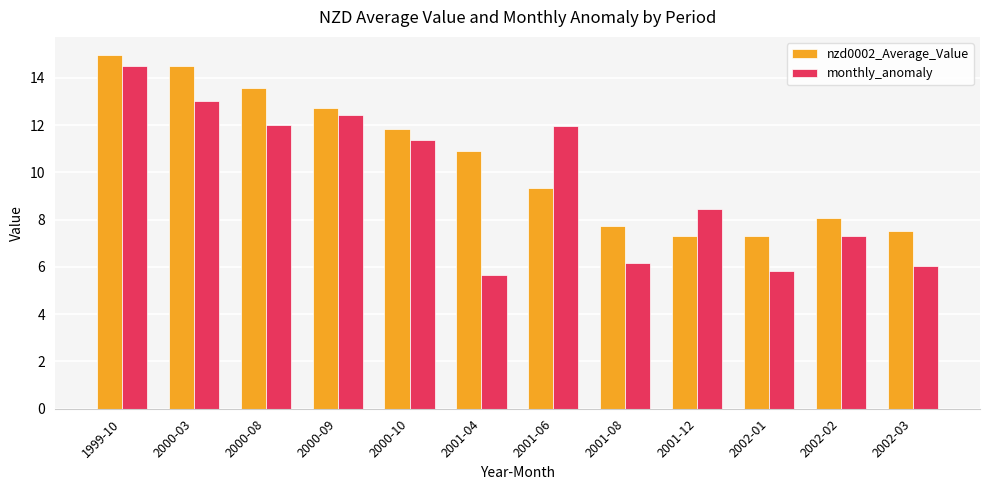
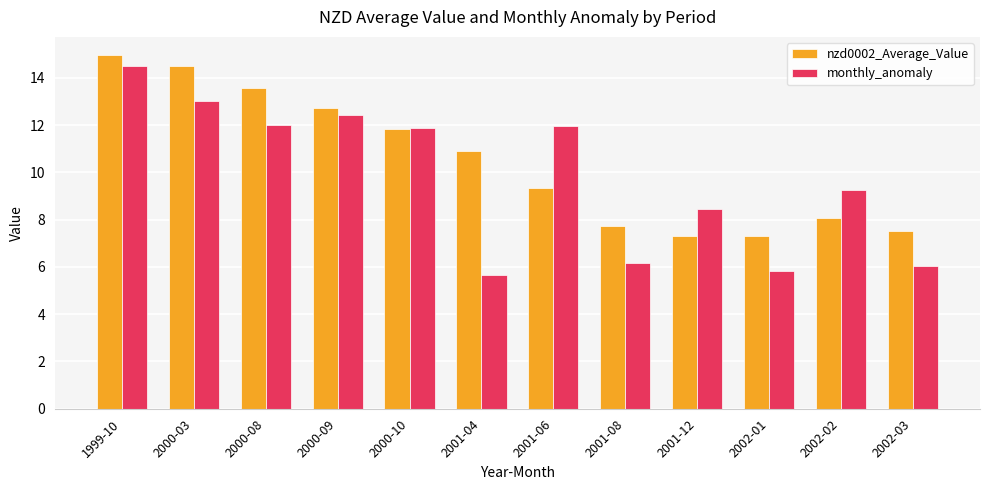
  {
    "nzd0002_Average_Value": {
      "1999-10": 15.0,
      "2000-03": 14.5,
      "2000-08": 13.6,
      "2000-09": 12.7,
      "2000-10": 11.9,
      "2001-04": 10.9,
      "2001-06": 9.3,
      "2001-08": 7.7,
      "2001-12": 7.3,
      "2002-01": 7.3,
      "2002-02": 8.1,
      "2002-03": 7.5
    },
    "monthly_anomaly": {
      "1999-10": 14.5,
      "2000-03": 13.0,
      "2000-08": 12.0,
      "2000-09": 12.4,
-     "2000-10": 11.4,
+     "2000-10": 11.9,
      "2001-04": 5.7,
      "2001-06": 11.9,
      "2001-08": 6.2,
      "2001-12": 8.4,
      "2002-01": 5.8,
-     "2002-02": 7.3,
+     "2002-02": 9.3,
      "2002-03": 6.1
    }
  }
